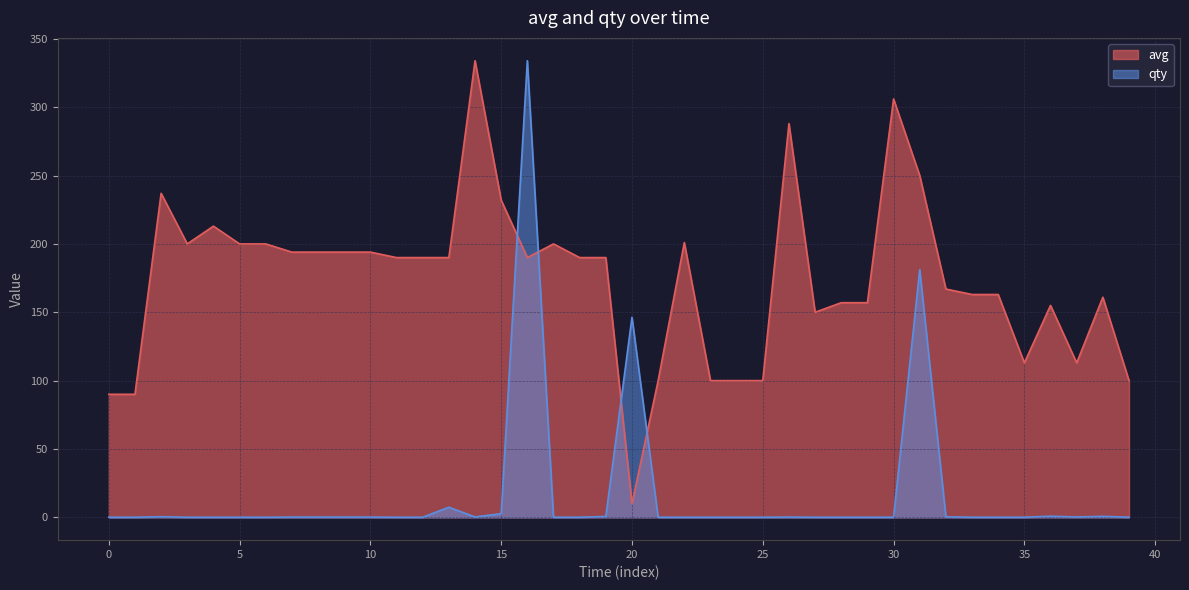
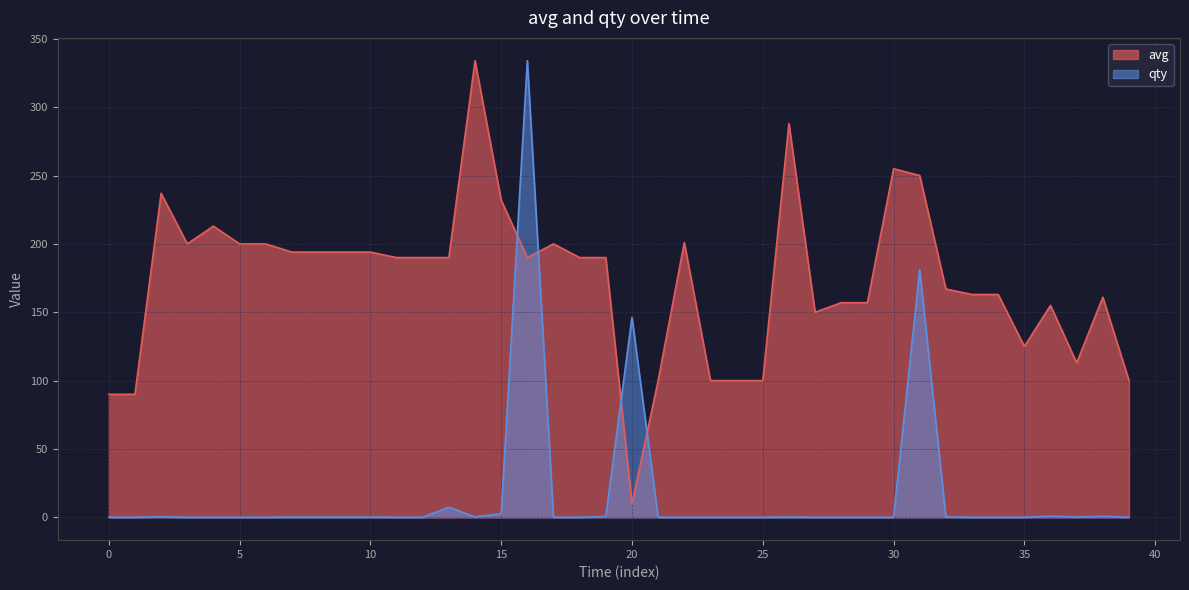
  {
    "avg": {
      "0": 90,
      "5": 200,
      "10": 194,
      "15": 232,
      "20": 10,
      "25": 100,
-     "30": 306,
-     "35": 113
+     "30": 255,
+     "35": 125
    },
    "qty": {
      "0": 0,
      "5": 0,
      "10": 0,
      "15": 3,
      "20": 146,
      "25": 0,
      "30": 0,
      "35": 0
    }
  }
